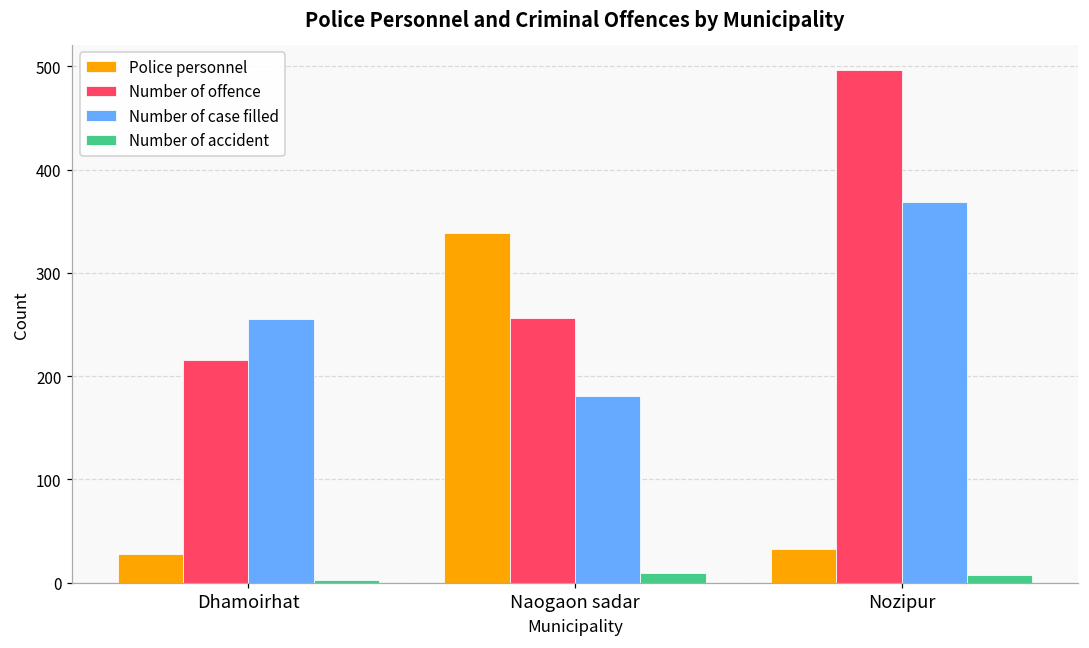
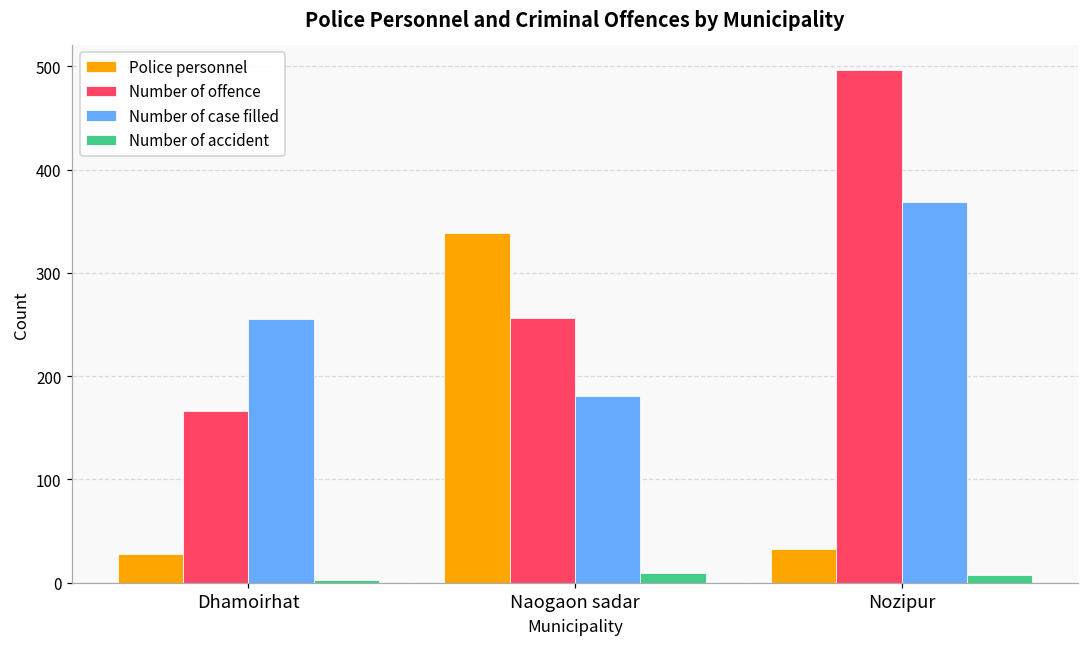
  {
    "Police personnel": {
      "Dhamoirhat": 30,
      "Naogaon sadar": 340,
      "Nozipur": 30
    },
    "Number of offence": {
-     "Dhamoirhat": 220,
+     "Dhamoirhat": 170,
      "Naogaon sadar": 260,
      "Nozipur": 500
    },
    "Number of case filled": {
      "Dhamoirhat": 260,
      "Naogaon sadar": 180,
      "Nozipur": 370
    },
    "Number of accident": {
      "Dhamoirhat": 0,
      "Naogaon sadar": 10,
      "Nozipur": 10
    }
  }
